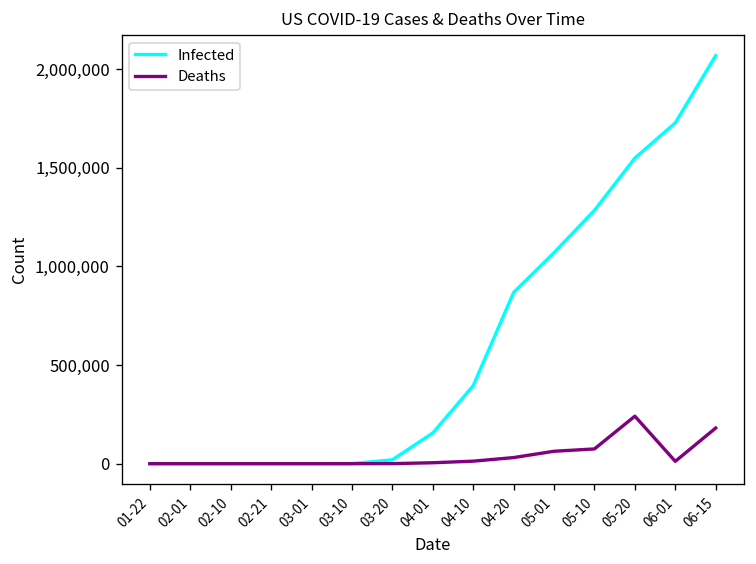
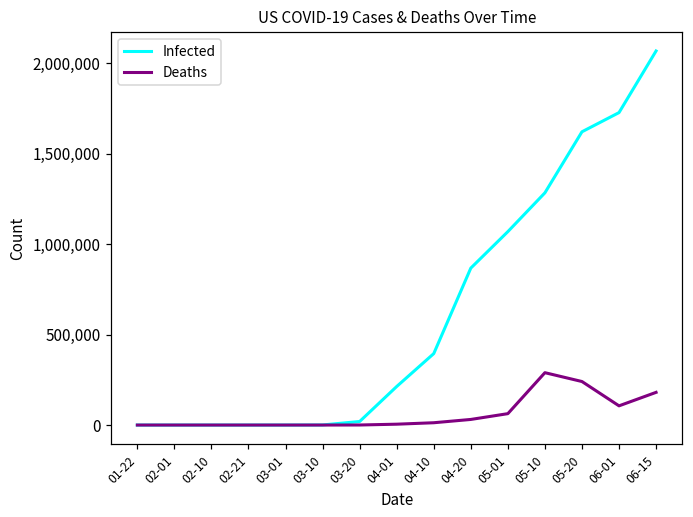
  {
    "Infected": {
      "03-20": "20,000",
-     "04-01": "160,000",
+     "04-01": "210,000",
      "04-10": "400,000",
      "04-20": "870,000",
      "05-01": "1,070,000",
      "05-10": "1,280,000",
-     "05-20": "1,550,000",
+     "05-20": "1,620,000",
      "06-01": "1,730,000",
      "06-15": "2,070,000"
    },
    "Deaths": {
      "03-20": "0",
      "04-01": "0",
      "04-10": "10,000",
      "04-20": "30,000",
      "05-01": "60,000",
-     "05-10": "70,000",
+     "05-10": "290,000",
      "05-20": "240,000",
-     "06-01": "10,000",
+     "06-01": "110,000",
      "06-15": "180,000"
    }
  }
